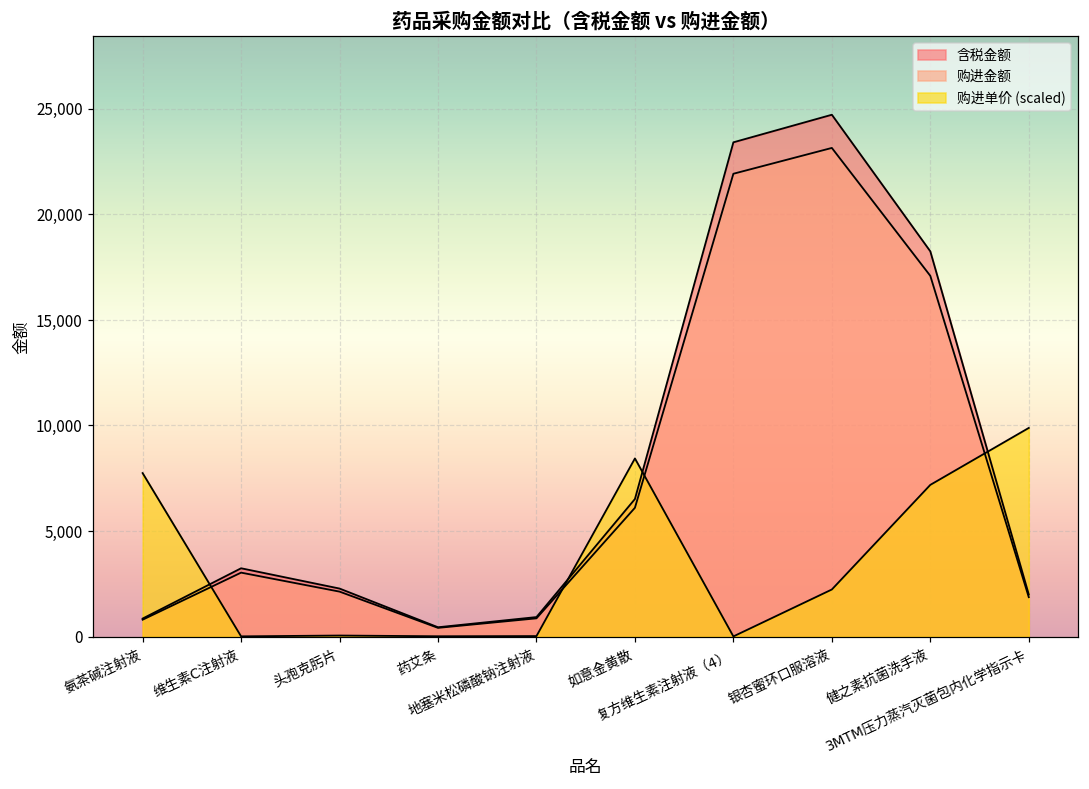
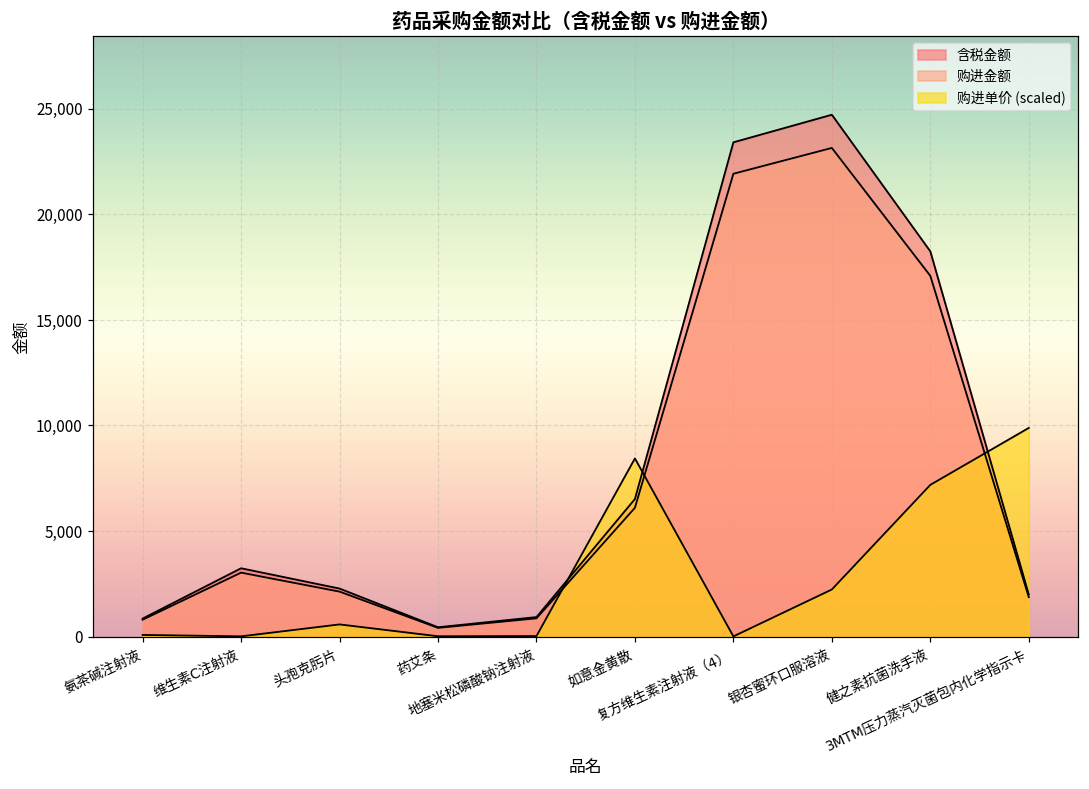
  {
    "购进单价 (scaled)": {
-     "氨茶碱注射液": "7,700",
+     "氨茶碱注射液": "100",
      "维生素C注射液": "0",
-     "头孢克肟片": "100",
+     "头孢克肟片": "600",
      "药艾条": "0",
      "地塞米松磷酸钠注射液": "0",
      "如意金黄散": "8,400",
      "复方维生素注射液（4）": "0",
      "银杏蜜环口服溶液": "2,200",
      "健之素抗菌洗手液": "7,200",
      "3MTM压力蒸汽灭菌包内化学指示卡": "9,900"
    }
  }
